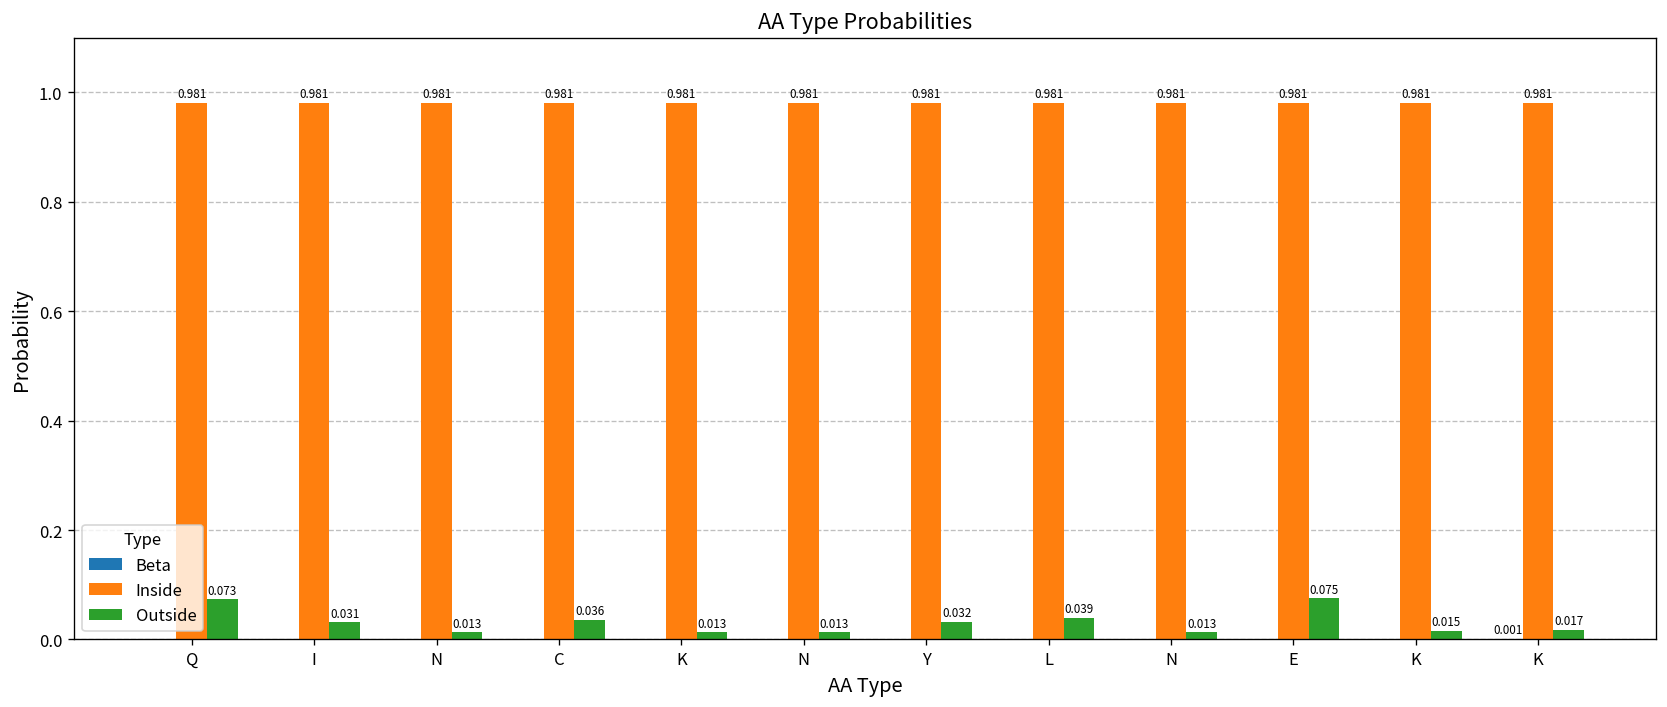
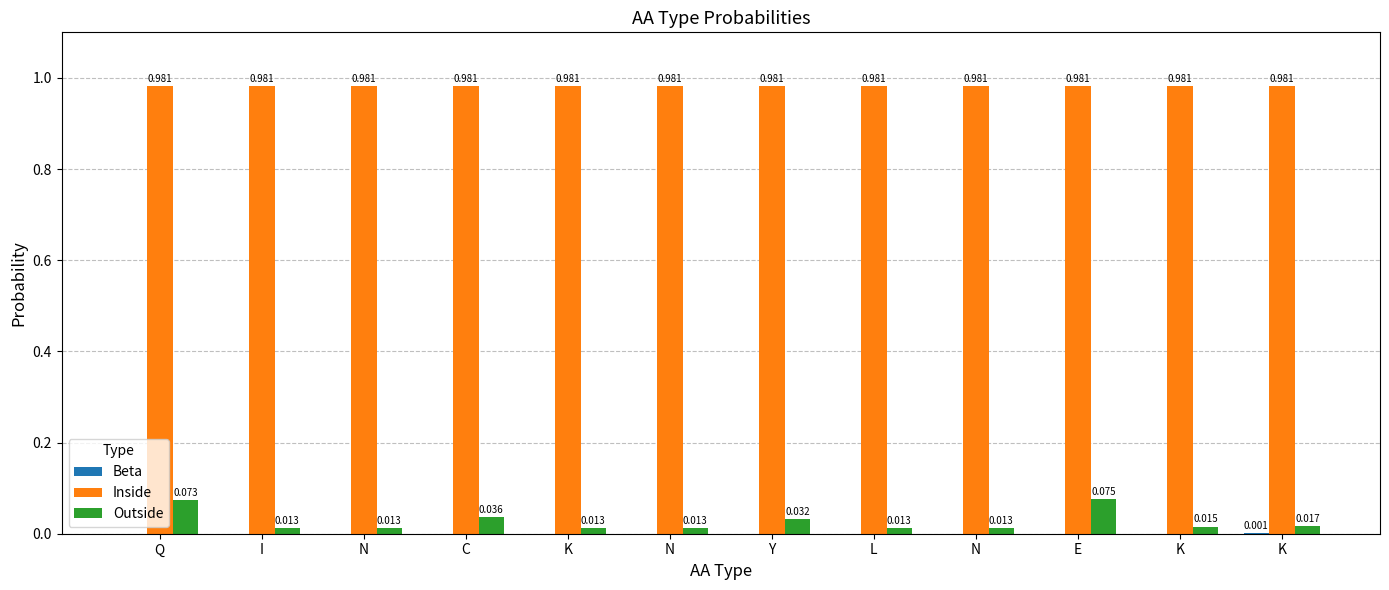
  {
    "Beta": {
      "Q": 0.00,
      "I": 0.00,
      "C": 0.00,
      "Y": 0.00,
      "L": 0.00,
      "E": 0.00
    },
    "Inside": {
      "Q": 0.981,
      "I": 0.981,
      "C": 0.981,
      "Y": 0.981,
      "L": 0.981,
      "E": 0.981
    },
    "Outside": {
      "Q": 0.073,
-     "I": 0.031,
+     "I": 0.013,
      "C": 0.036,
      "Y": 0.032,
-     "L": 0.039,
+     "L": 0.013,
      "E": 0.075
    }
  }
